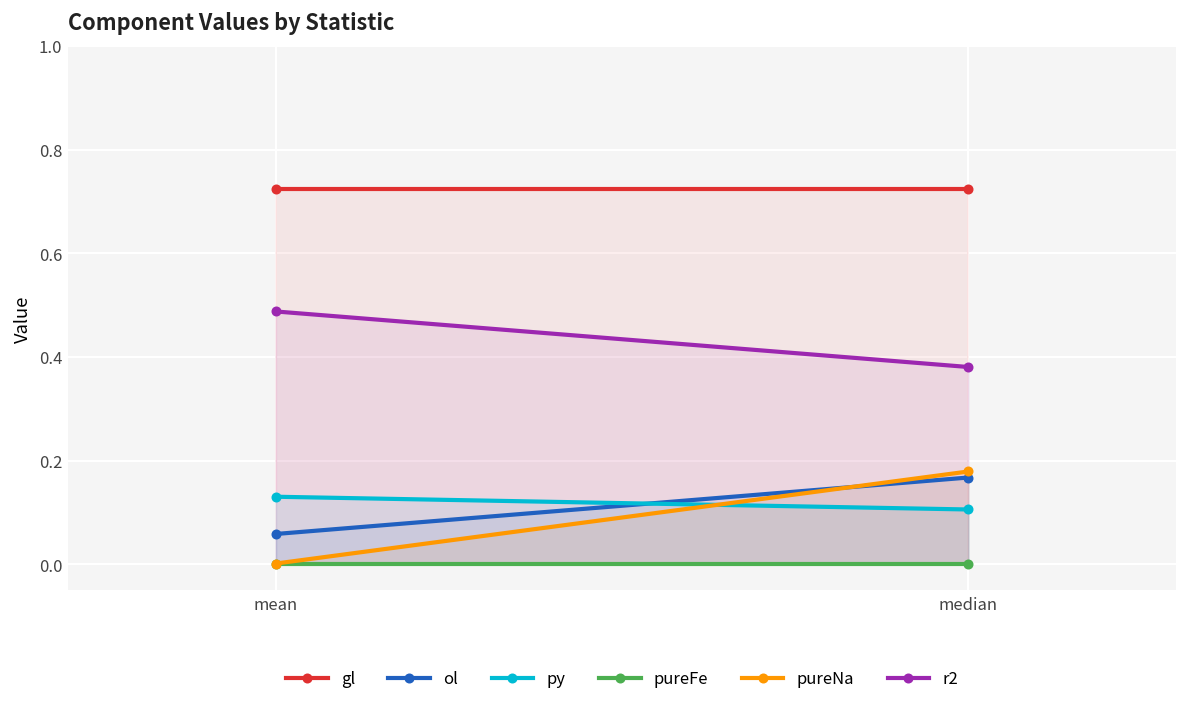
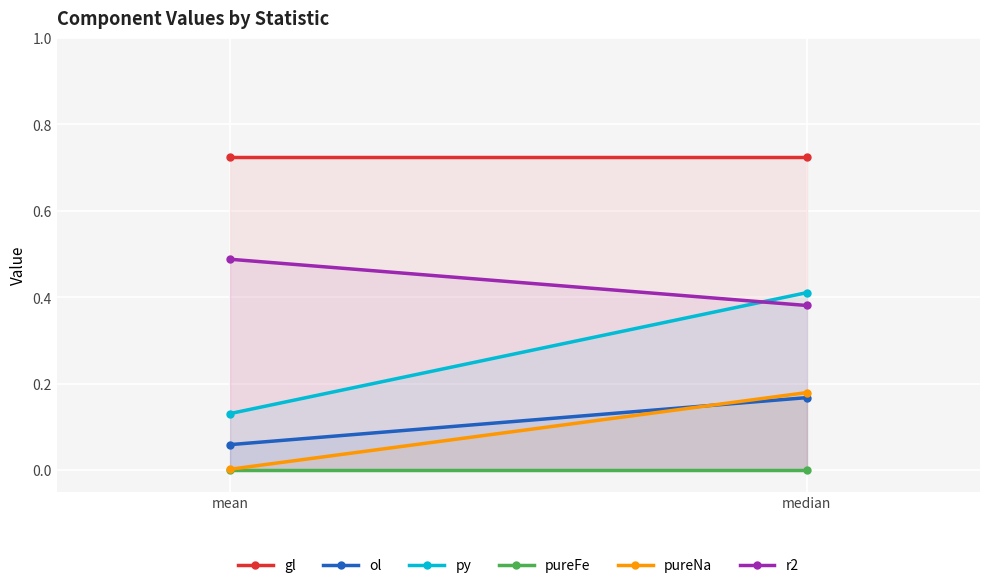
  {
    "gl": {
      "mean": 0.72,
      "median": 0.72
    },
    "ol": {
      "mean": 0.06,
      "median": 0.17
    },
    "py": {
      "mean": 0.13,
-     "median": 0.11
+     "median": 0.41
    },
    "pureFe": {
      "median": 0.00
    },
    "pureNa": {
      "median": 0.18
    },
    "r2": {
      "mean": 0.49,
      "median": 0.38
    }
  }
